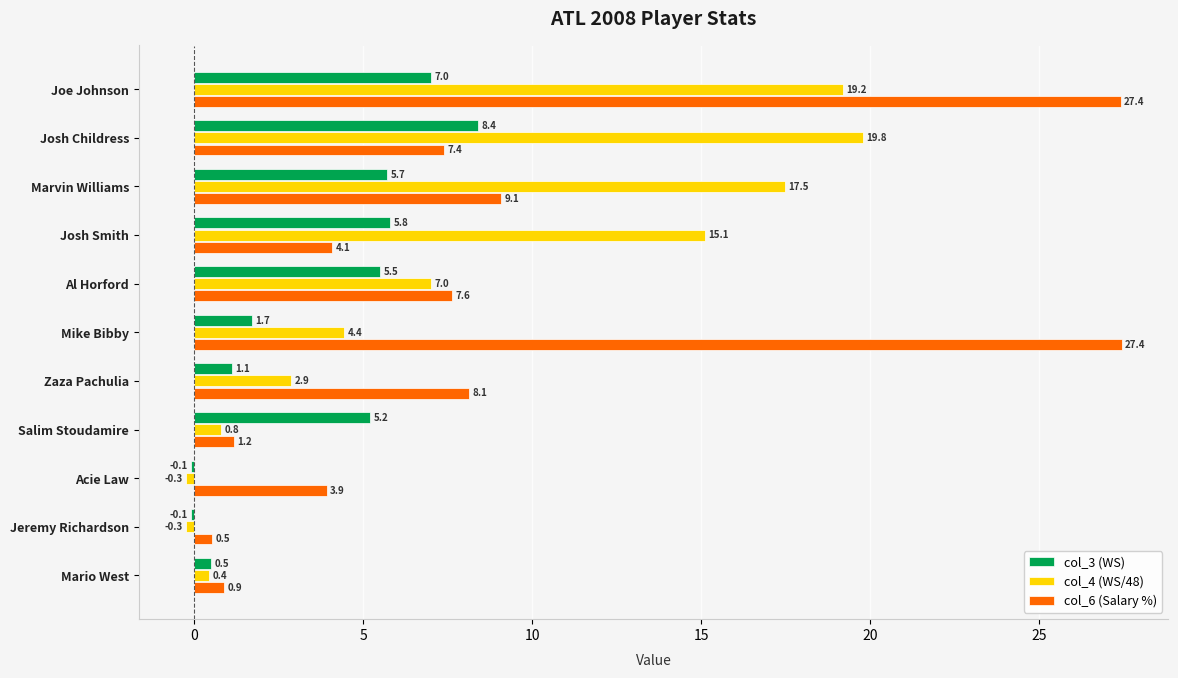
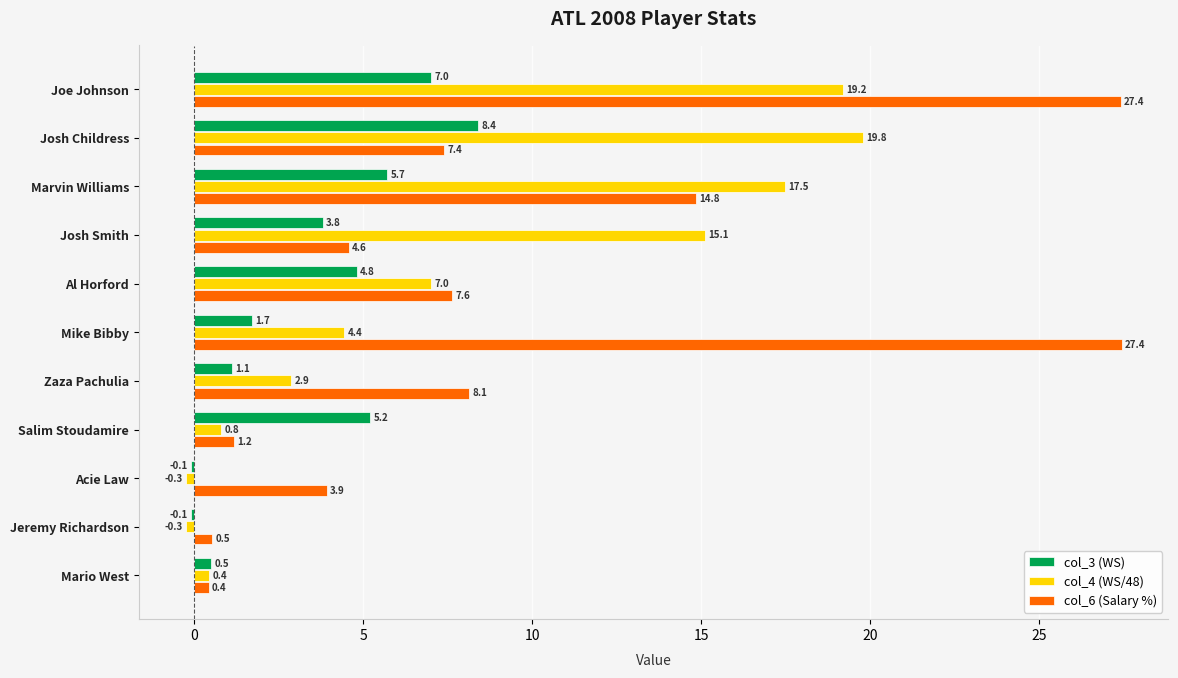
  {
    "col_3 (WS)": {
      "Joe Johnson": 7.0,
      "Josh Childress": 8.4,
      "Marvin Williams": 5.7,
-     "Josh Smith": 5.8,
-     "Al Horford": 5.5,
+     "Josh Smith": 3.8,
+     "Al Horford": 4.8,
      "Mike Bibby": 1.7,
      "Zaza Pachulia": 1.1,
      "Salim Stoudamire": 5.2,
      "Acie Law": -0.1,
      "Jeremy Richardson": -0.1,
      "Mario West": 0.5
    },
    "col_4 (WS/48)": {
      "Joe Johnson": 19.2,
      "Josh Childress": 19.8,
      "Marvin Williams": 17.5,
      "Josh Smith": 15.1,
      "Al Horford": 7.0,
      "Mike Bibby": 4.4,
      "Zaza Pachulia": 2.9,
      "Salim Stoudamire": 0.8,
      "Acie Law": -0.3,
      "Jeremy Richardson": -0.3,
      "Mario West": 0.4
    },
    "col_6 (Salary %)": {
      "Joe Johnson": 27.4,
      "Josh Childress": 7.4,
-     "Marvin Williams": 9.1,
-     "Josh Smith": 4.1,
+     "Marvin Williams": 14.8,
+     "Josh Smith": 4.6,
      "Al Horford": 7.6,
      "Mike Bibby": 27.4,
      "Zaza Pachulia": 8.1,
      "Salim Stoudamire": 1.2,
      "Acie Law": 3.9,
      "Jeremy Richardson": 0.5,
-     "Mario West": 0.9
+     "Mario West": 0.4
    }
  }
